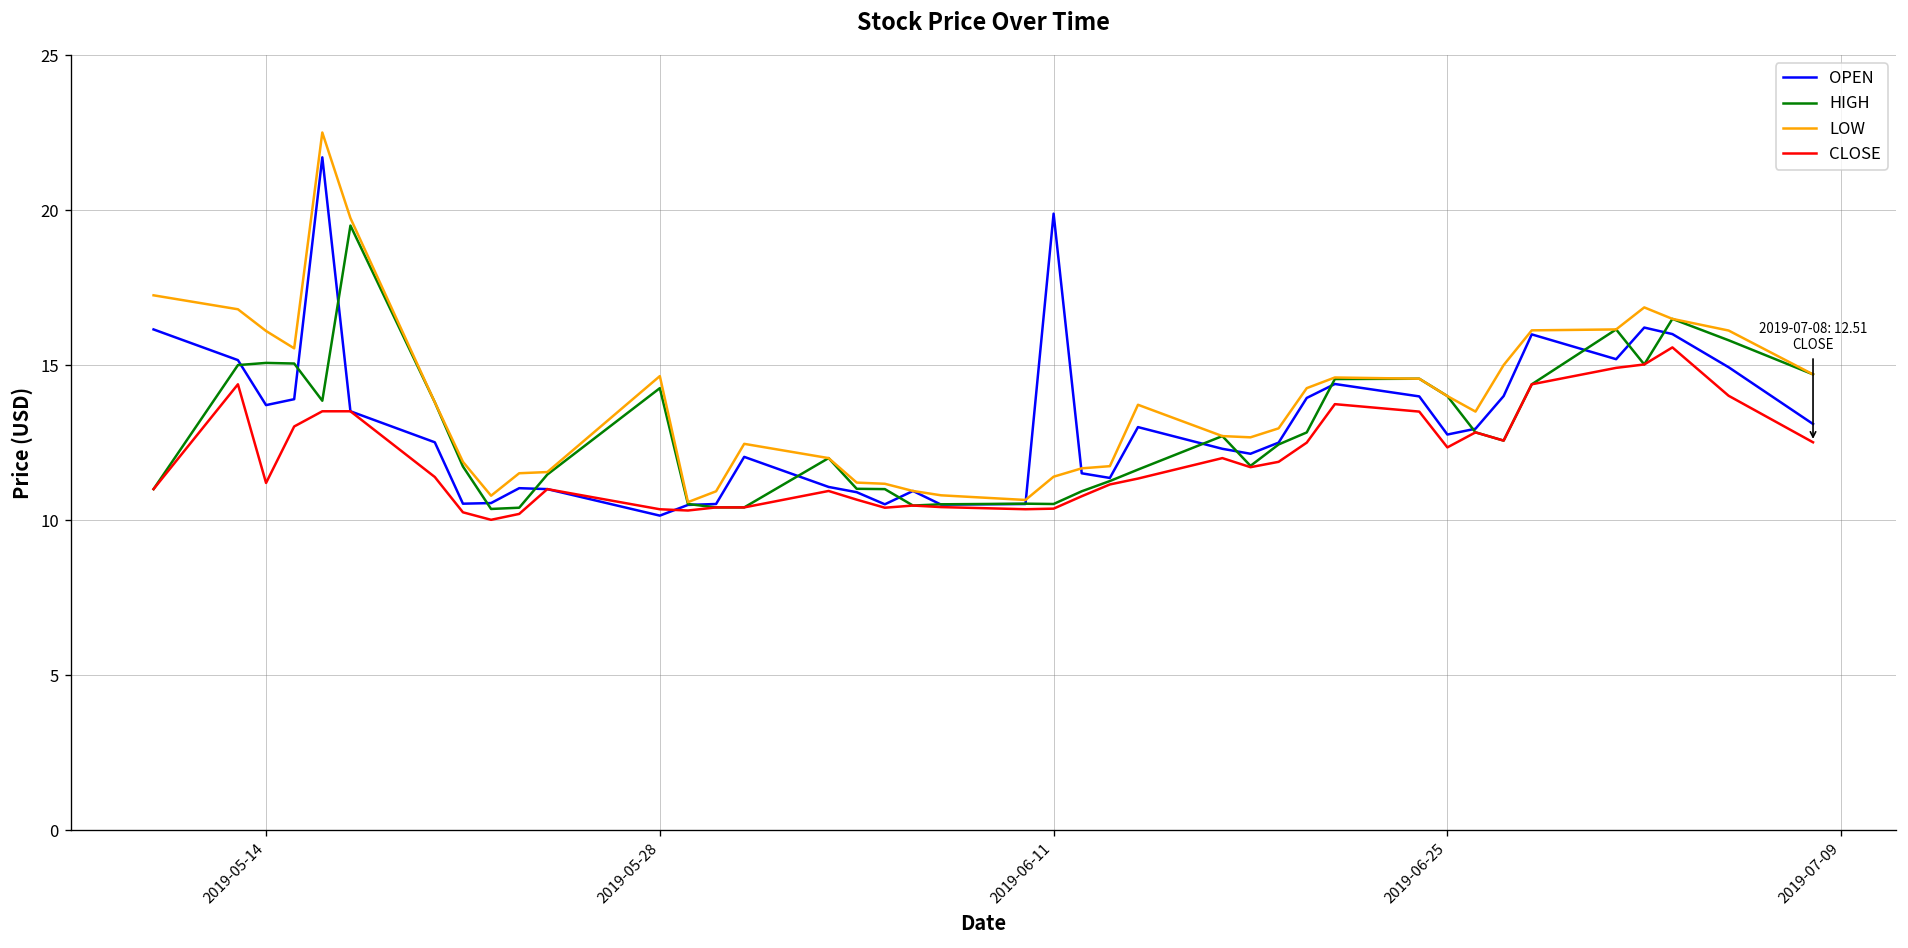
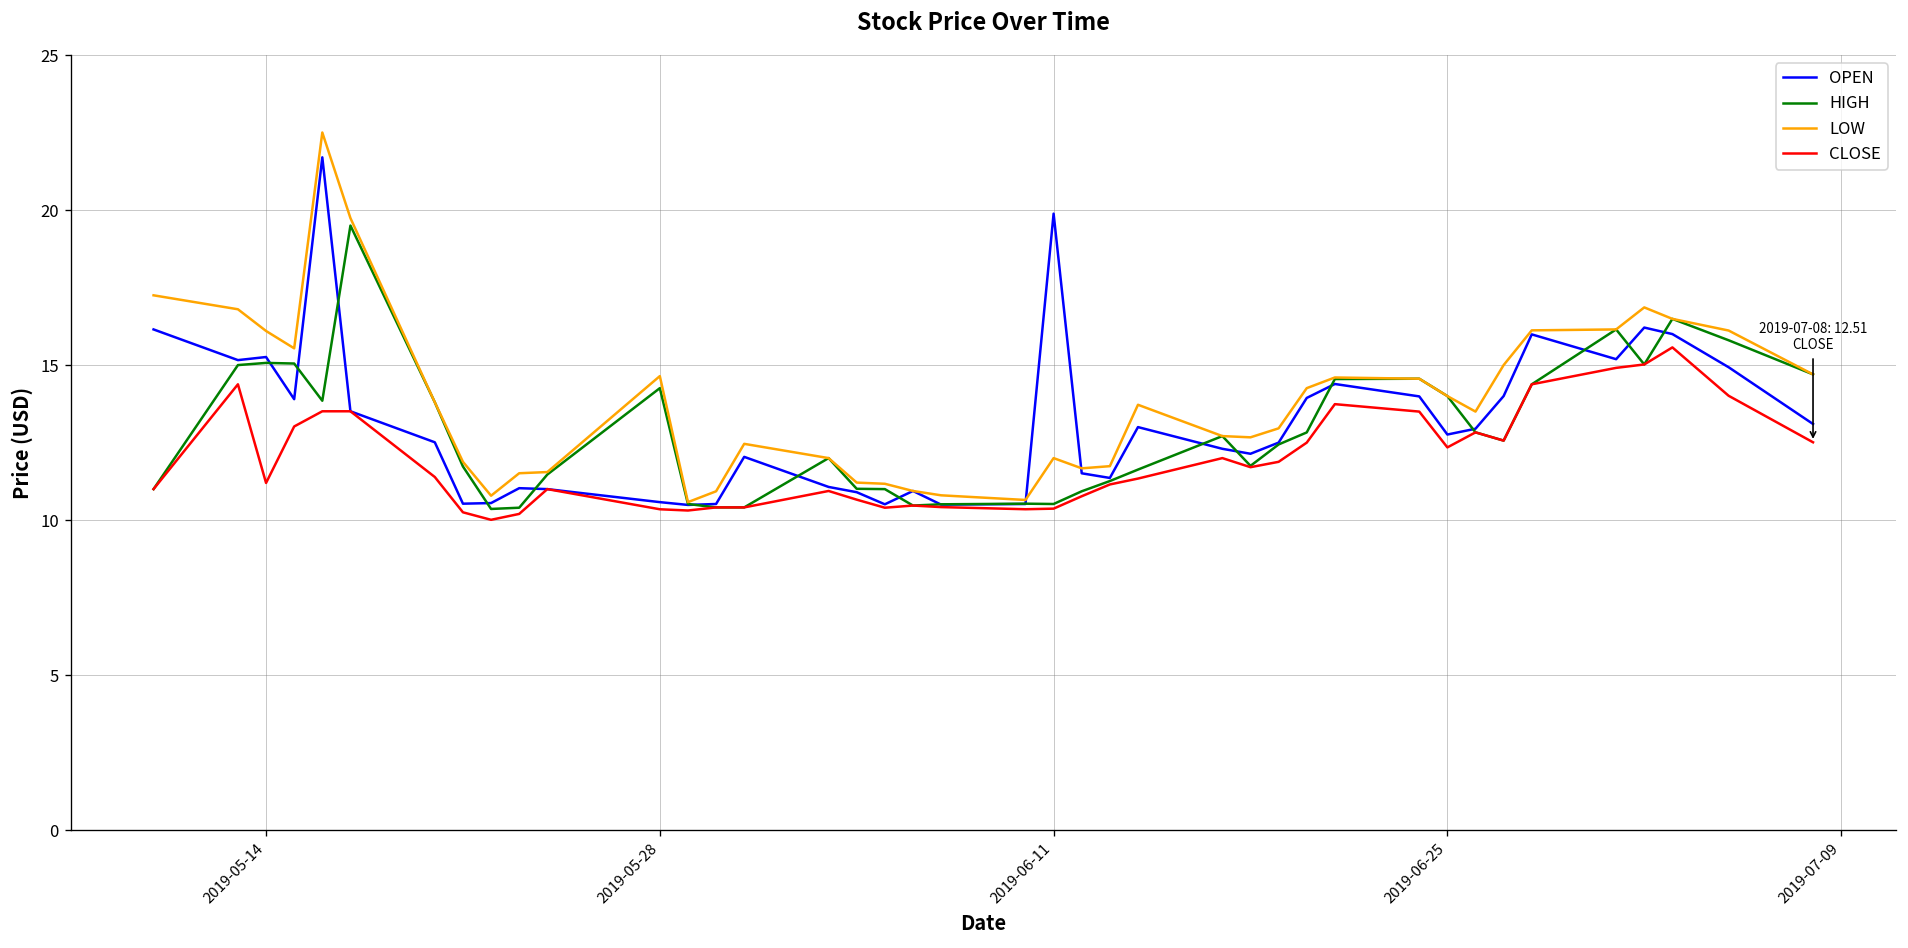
  {
    "OPEN": {
-     "2019-05-14": 13.7,
-     "2019-05-28": 10.1,
+     "2019-05-14": 15.3,
+     "2019-05-28": 10.6,
      "2019-06-11": 19.9,
      "2019-06-25": 12.8
    },
    "HIGH": {
      "2019-05-14": 15.1,
      "2019-05-28": 14.3,
      "2019-06-11": 10.5
    },
    "LOW": {
      "2019-05-14": 16.1,
      "2019-05-28": 14.6,
-     "2019-06-11": 11.4
+     "2019-06-11": 12.0
    },
    "CLOSE": {
      "2019-05-14": 11.2,
      "2019-05-28": 10.4,
      "2019-06-11": 10.4,
      "2019-06-25": 12.3
    }
  }
